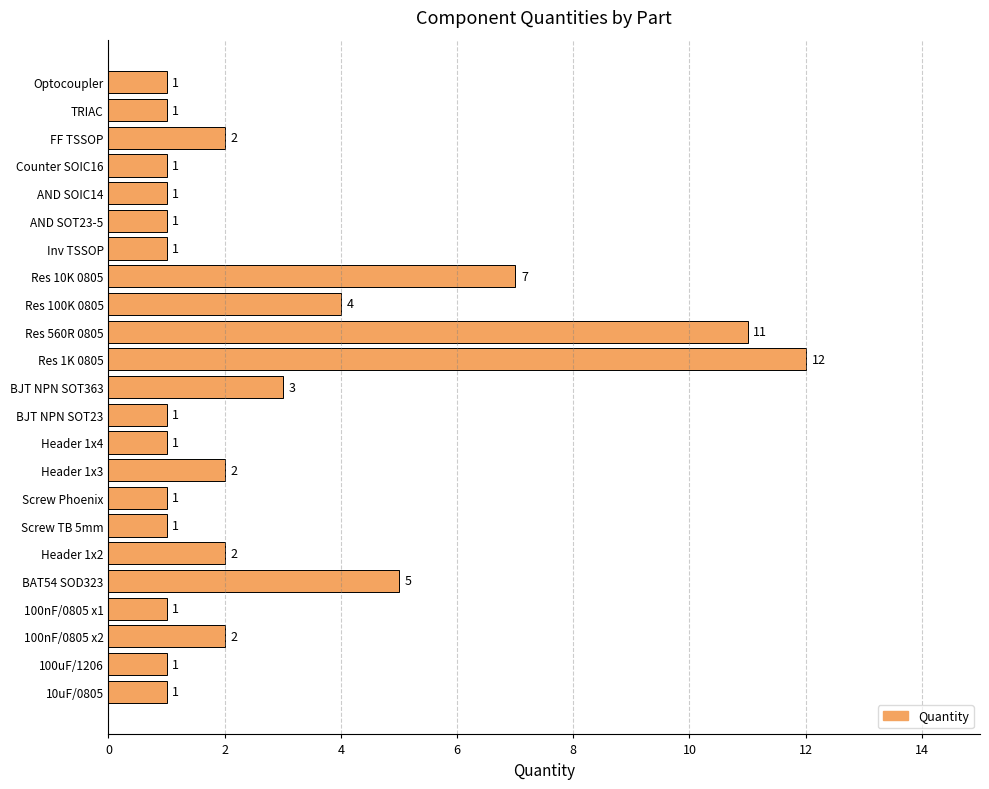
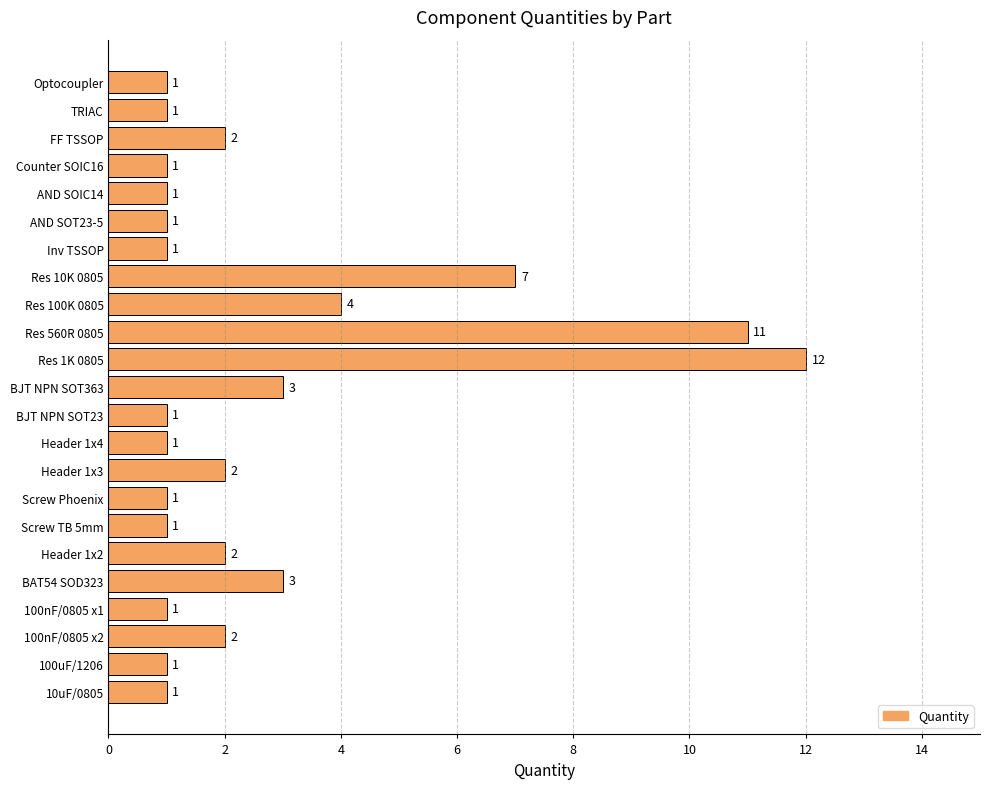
  {
    "Optocoupler": 1,
    "TRIAC": 1,
    "FF TSSOP": 2,
    "Counter SOIC16": 1,
    "AND SOIC14": 1,
    "AND SOT23-5": 1,
    "Inv TSSOP": 1,
    "Res 10K 0805": 7,
    "Res 100K 0805": 4,
    "Res 560R 0805": 11,
    "Res 1K 0805": 12,
    "BJT NPN SOT363": 3,
    "BJT NPN SOT23": 1,
    "Header 1x4": 1,
    "Header 1x3": 2,
    "Screw Phoenix": 1,
    "Screw TB 5mm": 1,
    "Header 1x2": 2,
-   "BAT54 SOD323": 5,
+   "BAT54 SOD323": 3,
    "100nF/0805 x1": 1,
    "100nF/0805 x2": 2,
    "100uF/1206": 1,
    "10uF/0805": 1
  }
